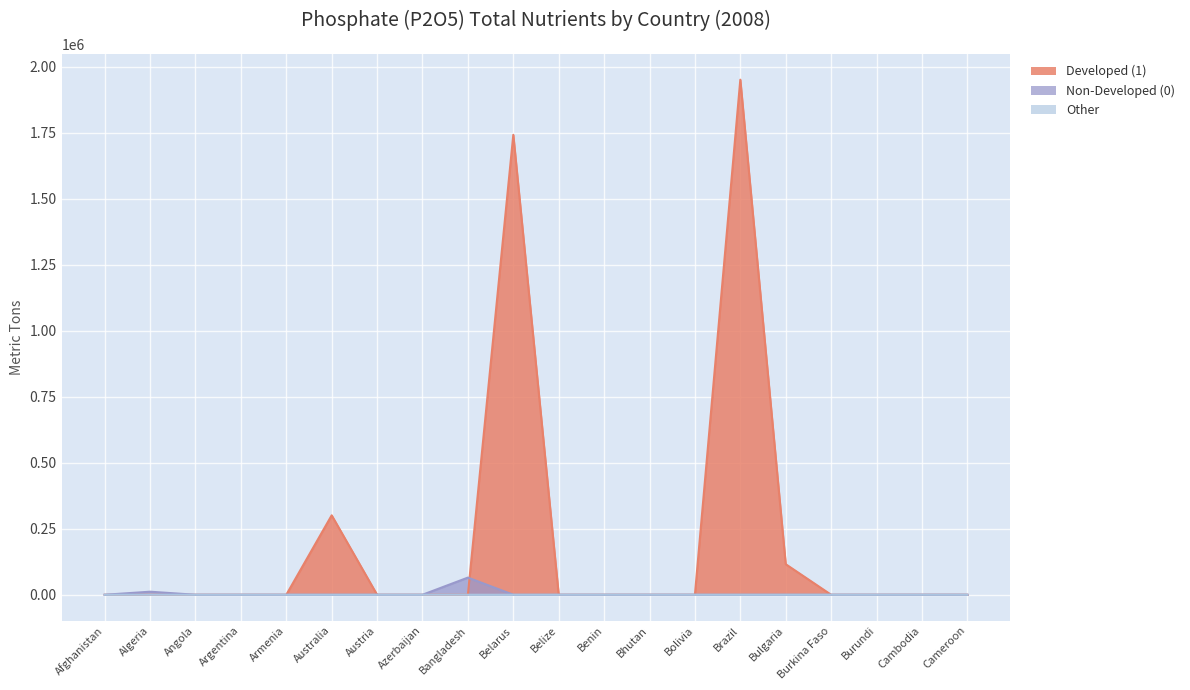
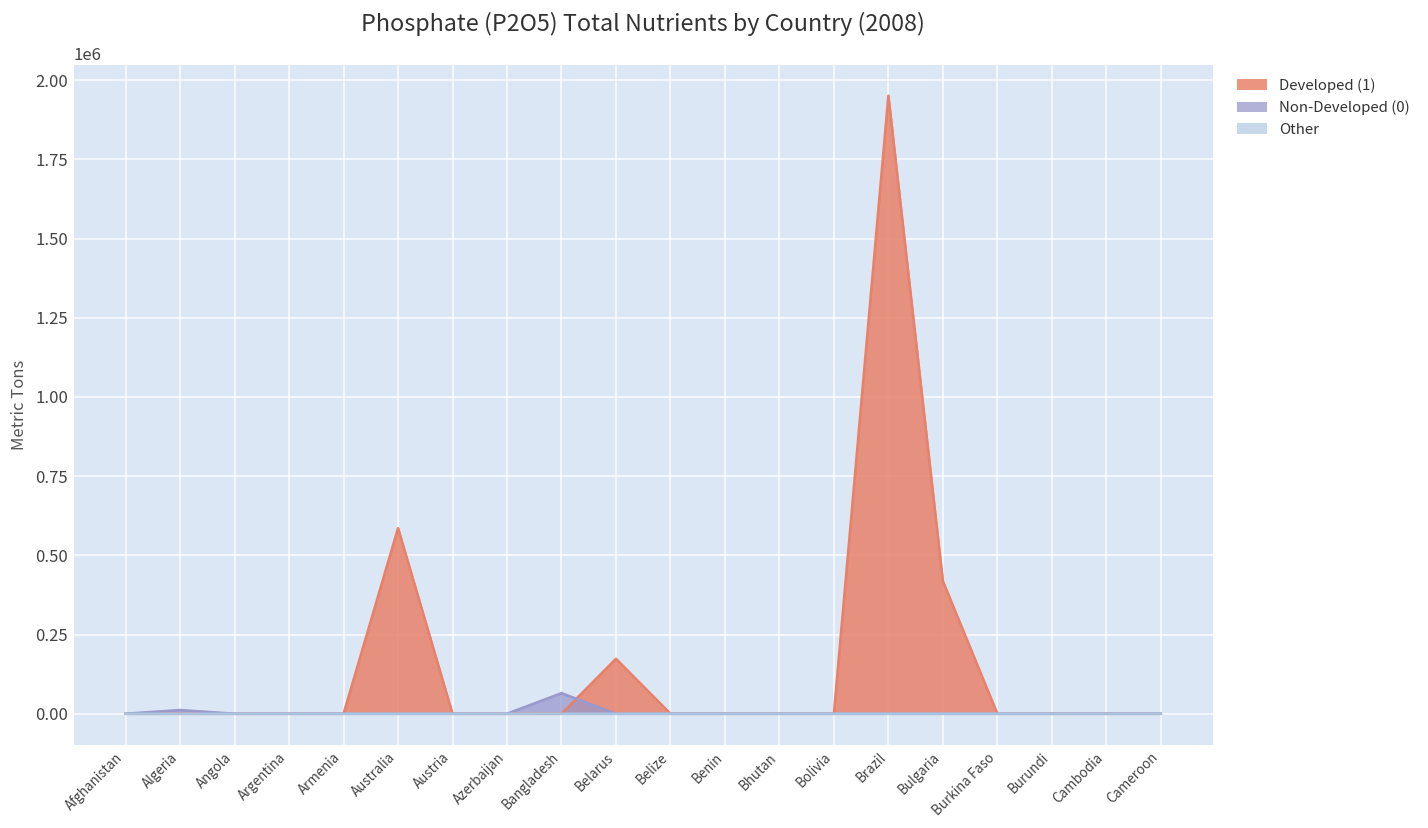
  {
    "Developed (1)": {
-     "Australia": 300000,
-     "Belarus": 1740000,
+     "Australia": 590000,
+     "Belarus": 170000,
      "Brazil": 1950000,
-     "Bulgaria": 120000
+     "Bulgaria": 420000
    }
  }
